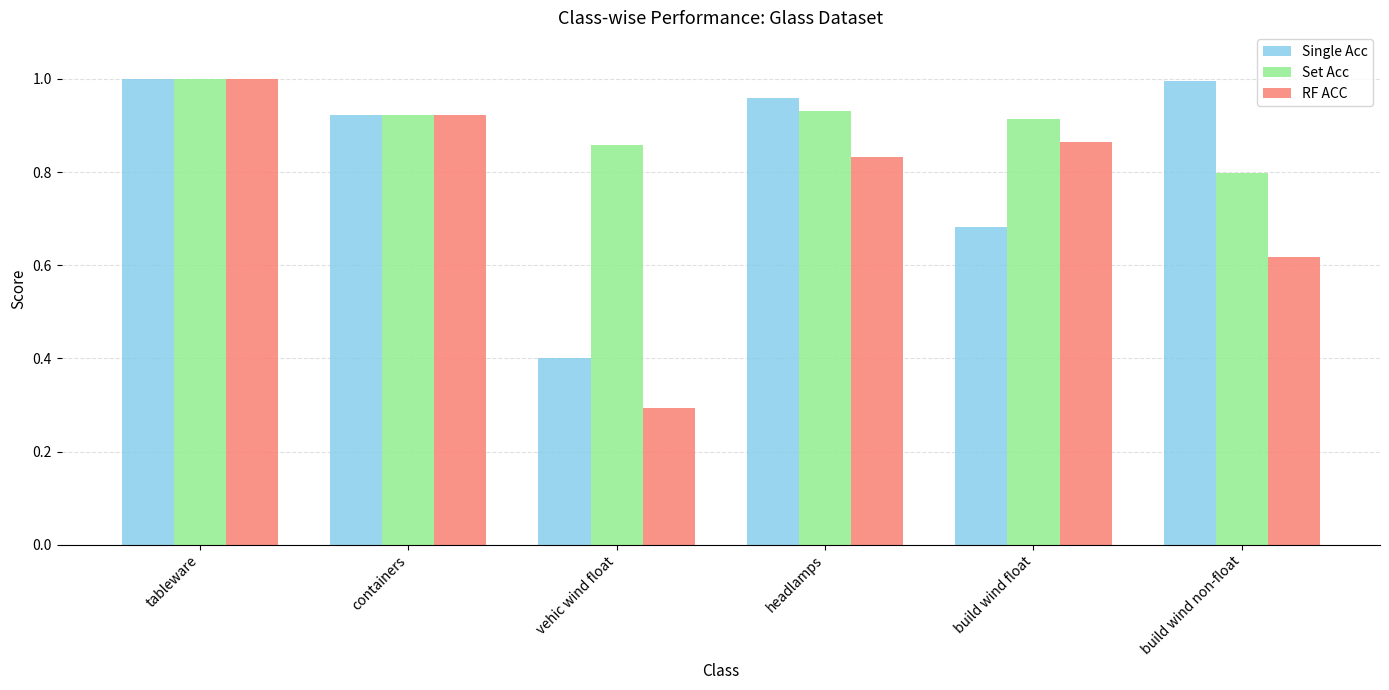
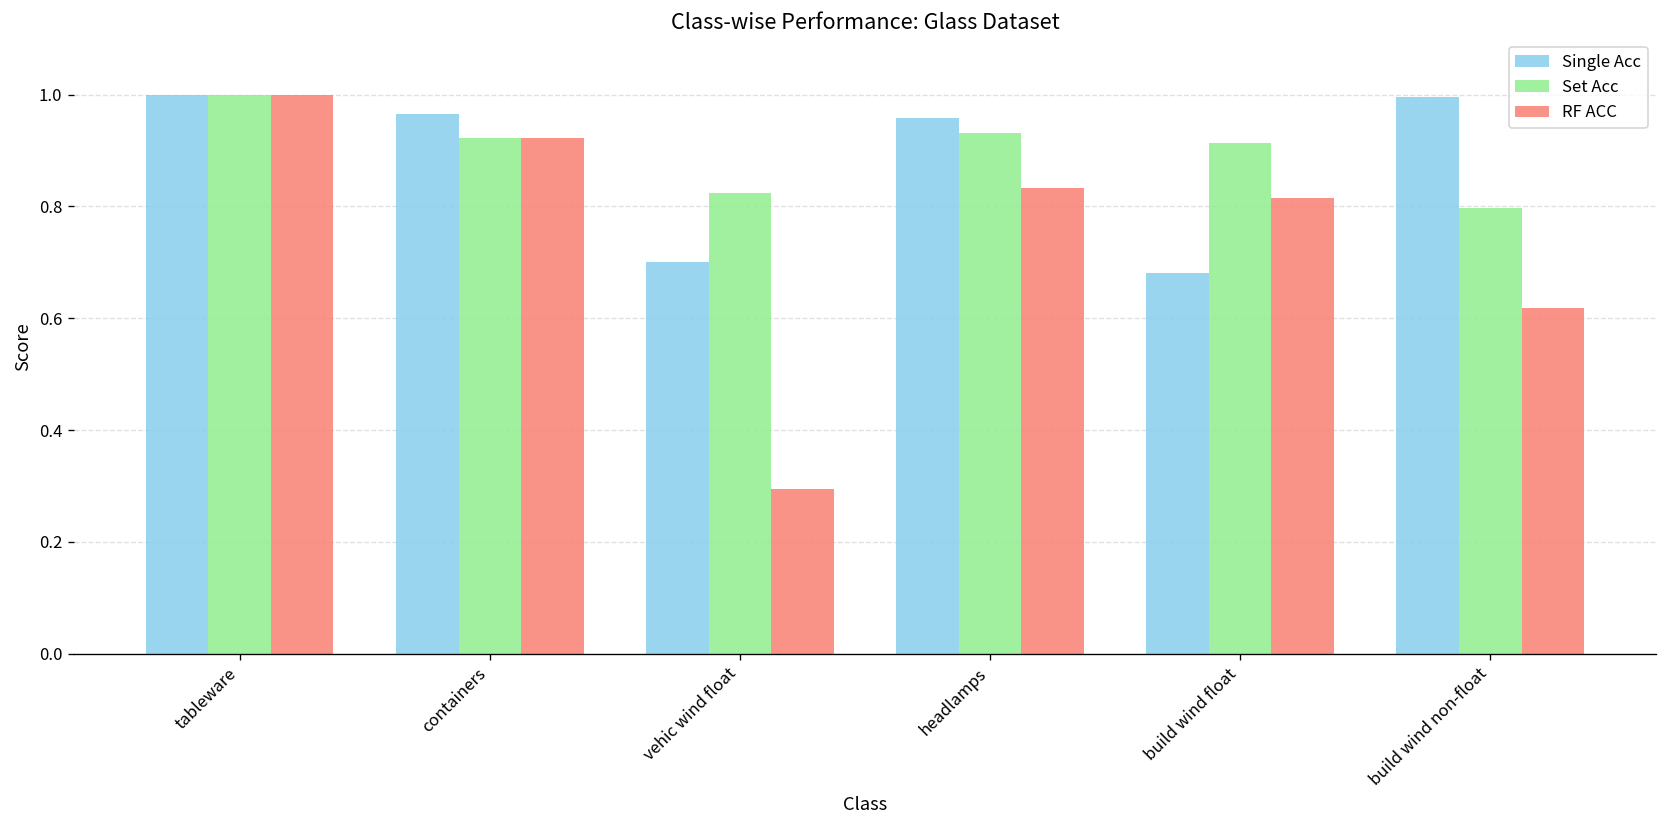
  {
    "Single Acc": {
      "tableware": 1.00,
-     "containers": 0.92,
-     "vehic wind float": 0.4,
+     "containers": 0.97,
+     "vehic wind float": 0.7,
      "headlamps": 0.96,
      "build wind float": 0.68,
      "build wind non-float": 1.00
    },
    "Set Acc": {
      "tableware": 1.00,
      "containers": 0.92,
-     "vehic wind float": 0.86,
+     "vehic wind float": 0.82,
      "headlamps": 0.93,
      "build wind float": 0.91,
      "build wind non-float": 0.80
    },
    "RF ACC": {
      "tableware": 1.00,
      "containers": 0.92,
      "vehic wind float": 0.29,
      "headlamps": 0.83,
-     "build wind float": 0.86,
+     "build wind float": 0.81,
      "build wind non-float": 0.62
    }
  }
